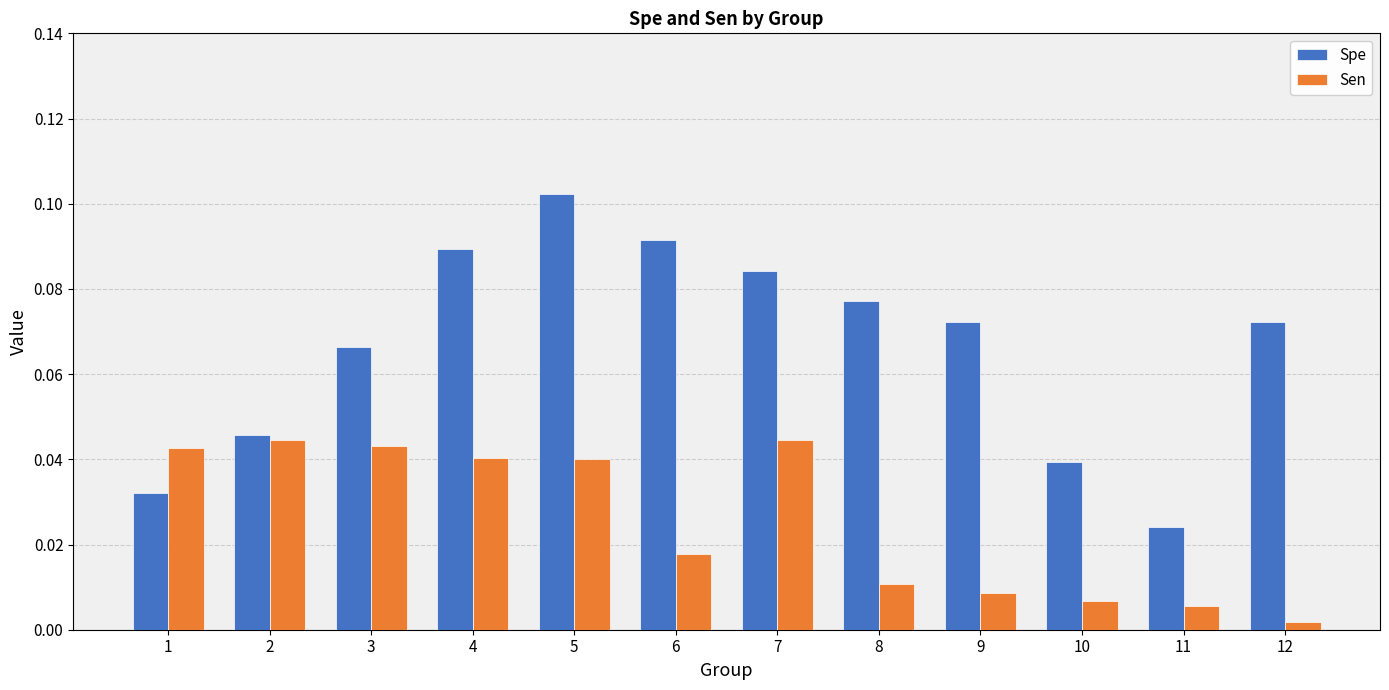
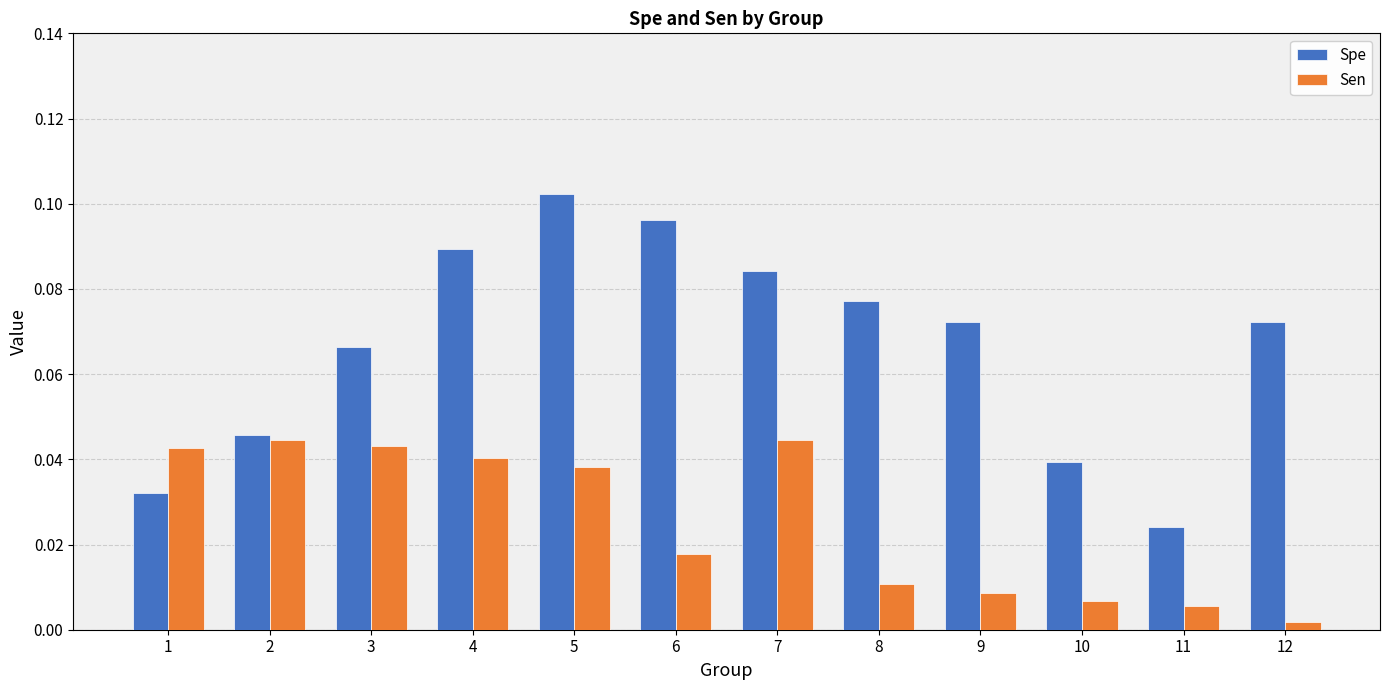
  {
    "Spe": {
      "1": 0.032,
      "2": 0.046,
      "3": 0.066,
      "4": 0.089,
      "5": 0.102,
-     "6": 0.092,
+     "6": 0.096,
      "7": 0.084,
      "8": 0.077,
      "9": 0.072,
      "10": 0.039,
      "11": 0.024,
      "12": 0.072
    },
    "Sen": {
      "1": 0.043,
      "2": 0.045,
      "3": 0.043,
      "4": 0.040,
-     "5": 0.040,
+     "5": 0.038,
      "6": 0.018,
      "7": 0.044,
      "8": 0.011,
      "9": 0.009,
      "10": 0.007,
      "11": 0.006,
      "12": 0.002
    }
  }
